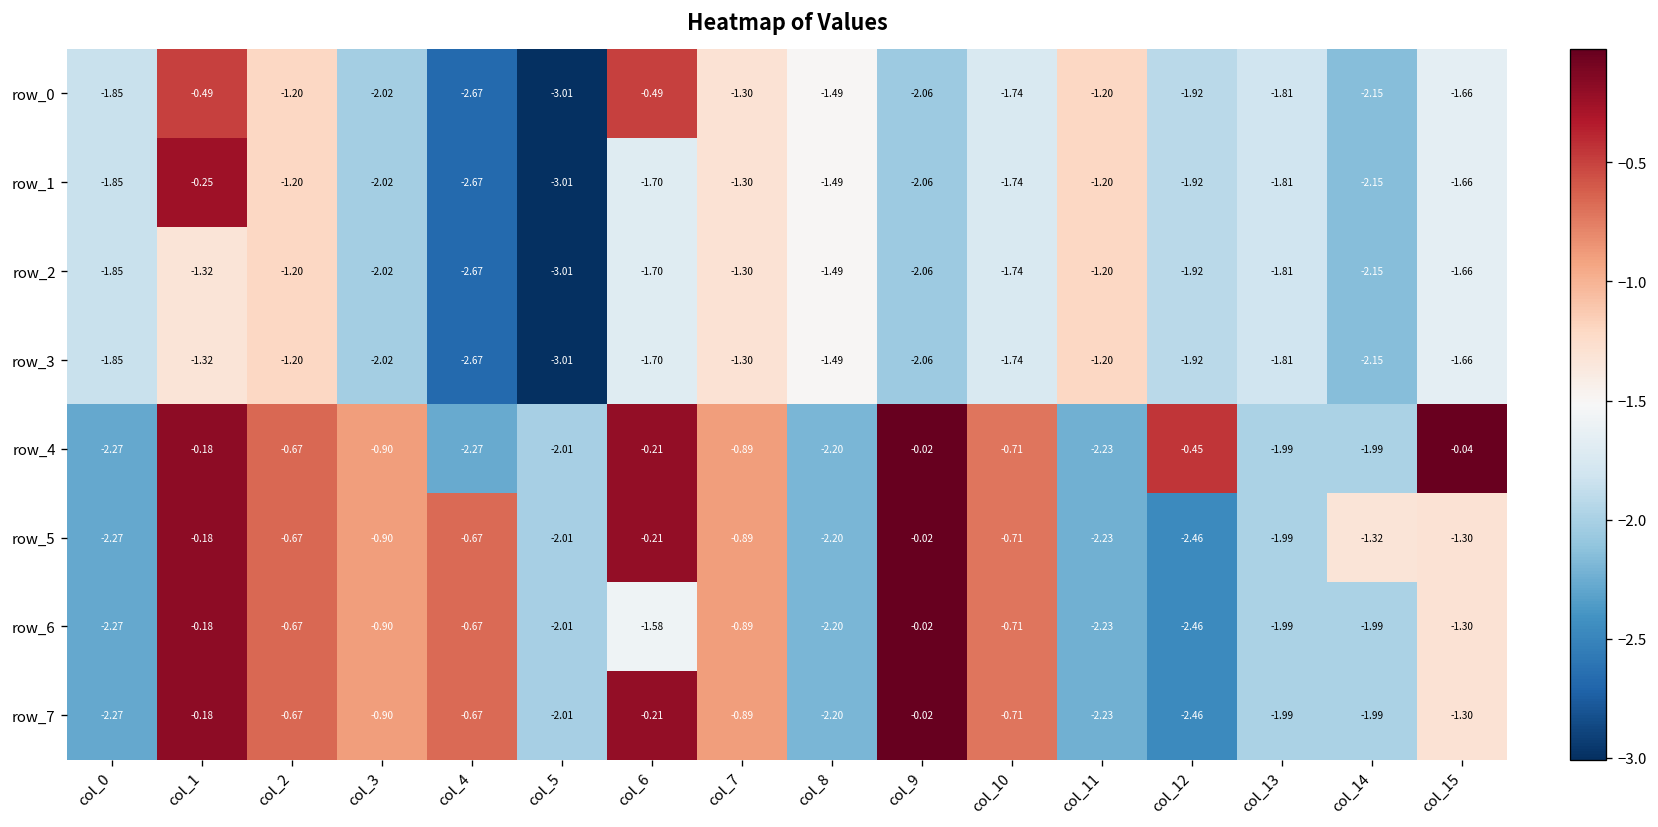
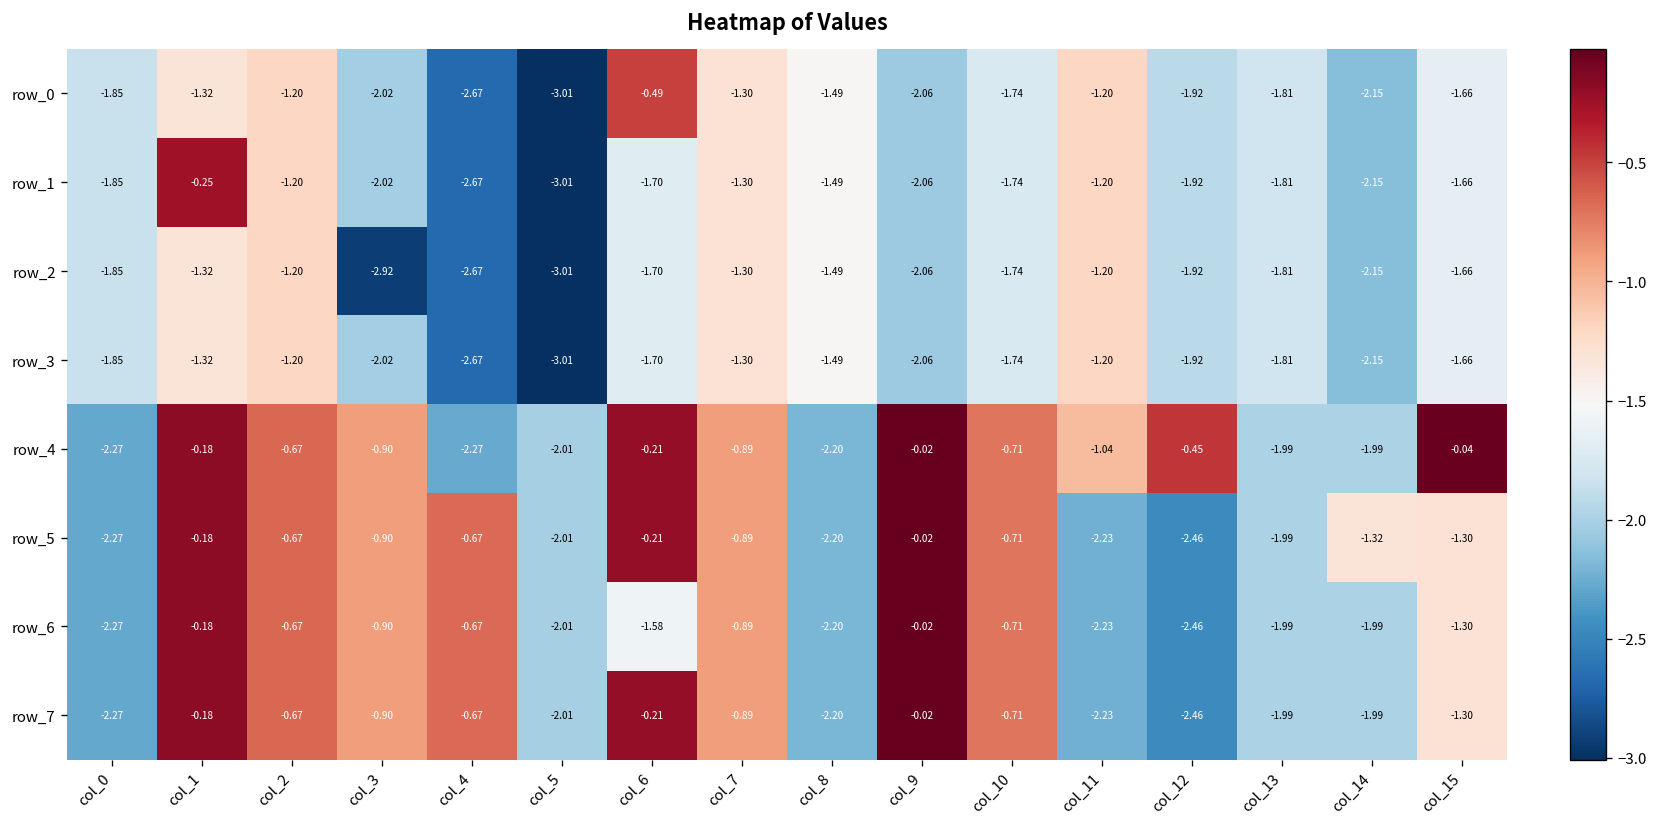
  {
    "row_0": {
      "col_0": -1.85,
-     "col_1": -0.49,
+     "col_1": -1.32,
      "col_2": -1.20,
      "col_3": -2.02,
      "col_4": -2.67,
      "col_5": -3.01,
      "col_6": -0.49,
      "col_7": -1.30,
      "col_8": -1.49,
      "col_9": -2.06,
      "col_10": -1.74,
      "col_11": -1.20,
      "col_12": -1.92,
      "col_13": -1.81,
      "col_14": -2.15,
      "col_15": -1.66
    },
    "row_1": {
      "col_0": -1.85,
      "col_1": -0.25,
      "col_2": -1.20,
      "col_3": -2.02,
      "col_4": -2.67,
      "col_5": -3.01,
      "col_6": -1.70,
      "col_7": -1.30,
      "col_8": -1.49,
      "col_9": -2.06,
      "col_10": -1.74,
      "col_11": -1.20,
      "col_12": -1.92,
      "col_13": -1.81,
      "col_14": -2.15,
      "col_15": -1.66
    },
    "row_2": {
      "col_0": -1.85,
      "col_1": -1.32,
      "col_2": -1.20,
-     "col_3": -2.02,
+     "col_3": -2.92,
      "col_4": -2.67,
      "col_5": -3.01,
      "col_6": -1.70,
      "col_7": -1.30,
      "col_8": -1.49,
      "col_9": -2.06,
      "col_10": -1.74,
      "col_11": -1.20,
      "col_12": -1.92,
      "col_13": -1.81,
      "col_14": -2.15,
      "col_15": -1.66
    },
    "row_3": {
      "col_0": -1.85,
      "col_1": -1.32,
      "col_2": -1.20,
      "col_3": -2.02,
      "col_4": -2.67,
      "col_5": -3.01,
      "col_6": -1.70,
      "col_7": -1.30,
      "col_8": -1.49,
      "col_9": -2.06,
      "col_10": -1.74,
      "col_11": -1.20,
      "col_12": -1.92,
      "col_13": -1.81,
      "col_14": -2.15,
      "col_15": -1.66
    },
    "row_4": {
      "col_0": -2.27,
      "col_1": -0.18,
      "col_2": -0.67,
      "col_3": -0.90,
      "col_4": -2.27,
      "col_5": -2.01,
      "col_6": -0.21,
      "col_7": -0.89,
      "col_8": -2.20,
      "col_9": -0.02,
      "col_10": -0.71,
-     "col_11": -2.23,
+     "col_11": -1.04,
      "col_12": -0.45,
      "col_13": -1.99,
      "col_14": -1.99,
      "col_15": -0.04
    },
    "row_5": {
      "col_0": -2.27,
      "col_1": -0.18,
      "col_2": -0.67,
      "col_3": -0.90,
      "col_4": -0.67,
      "col_5": -2.01,
      "col_6": -0.21,
      "col_7": -0.89,
      "col_8": -2.20,
      "col_9": -0.02,
      "col_10": -0.71,
      "col_11": -2.23,
      "col_12": -2.46,
      "col_13": -1.99,
      "col_14": -1.32,
      "col_15": -1.30
    },
    "row_6": {
      "col_0": -2.27,
      "col_1": -0.18,
      "col_2": -0.67,
      "col_3": -0.90,
      "col_4": -0.67,
      "col_5": -2.01,
      "col_6": -1.58,
      "col_7": -0.89,
      "col_8": -2.20,
      "col_9": -0.02,
      "col_10": -0.71,
      "col_11": -2.23,
      "col_12": -2.46,
      "col_13": -1.99,
      "col_14": -1.99,
      "col_15": -1.30
    },
    "row_7": {
      "col_0": -2.27,
      "col_1": -0.18,
      "col_2": -0.67,
      "col_3": -0.90,
      "col_4": -0.67,
      "col_5": -2.01,
      "col_6": -0.21,
      "col_7": -0.89,
      "col_8": -2.20,
      "col_9": -0.02,
      "col_10": -0.71,
      "col_11": -2.23,
      "col_12": -2.46,
      "col_13": -1.99,
      "col_14": -1.99,
      "col_15": -1.30
    }
  }
